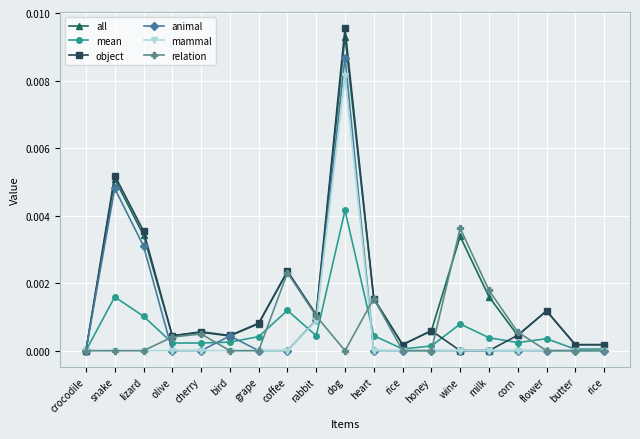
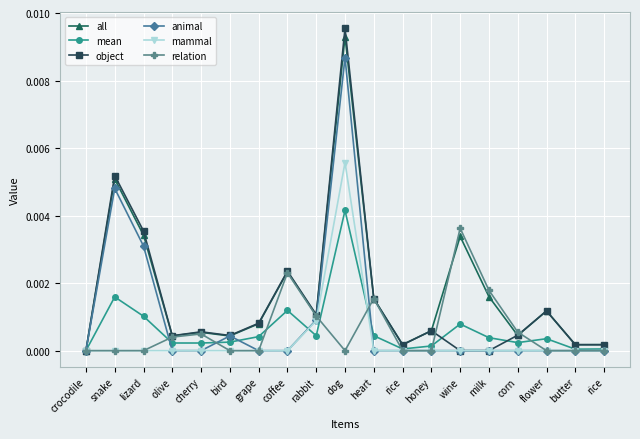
  {
    "mammal": {
-     "dog": 0.0081
+     "dog": 0.0056
    }
  }
